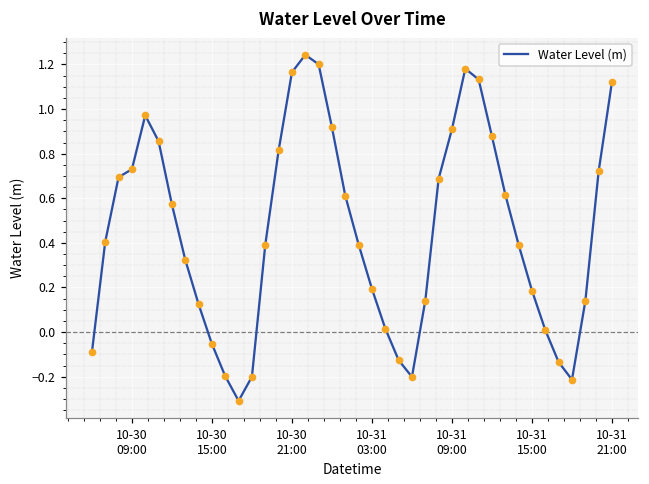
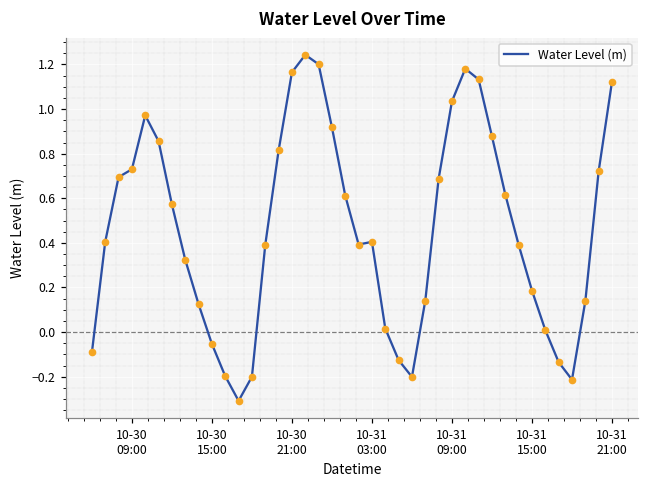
  {
    "10-30 09:00": 0.73,
    "10-30 15:00": -0.05,
    "10-30 21:00": 1.16,
-   "10-31 03:00": 0.19,
-   "10-31 09:00": 0.91,
+   "10-31 03:00": 0.40,
+   "10-31 09:00": 1.03,
    "10-31 15:00": 0.19,
    "10-31 21:00": 1.12
  }
